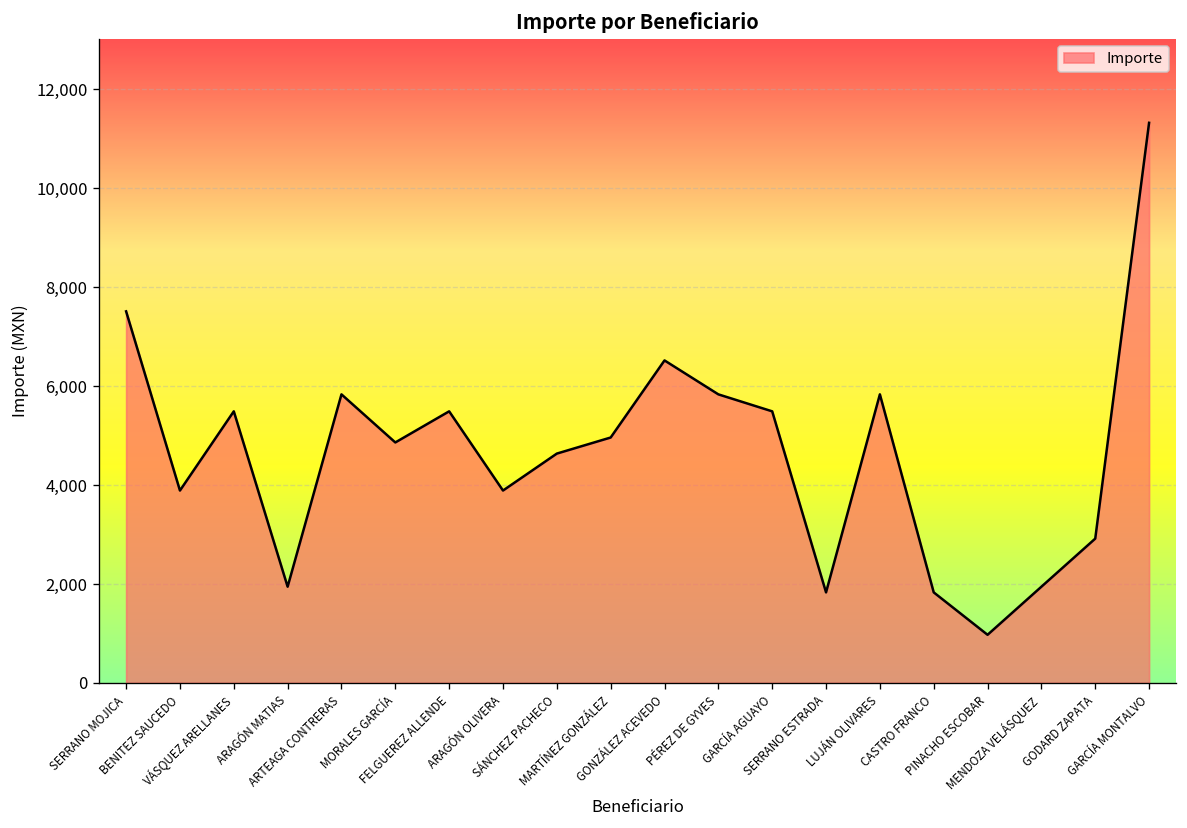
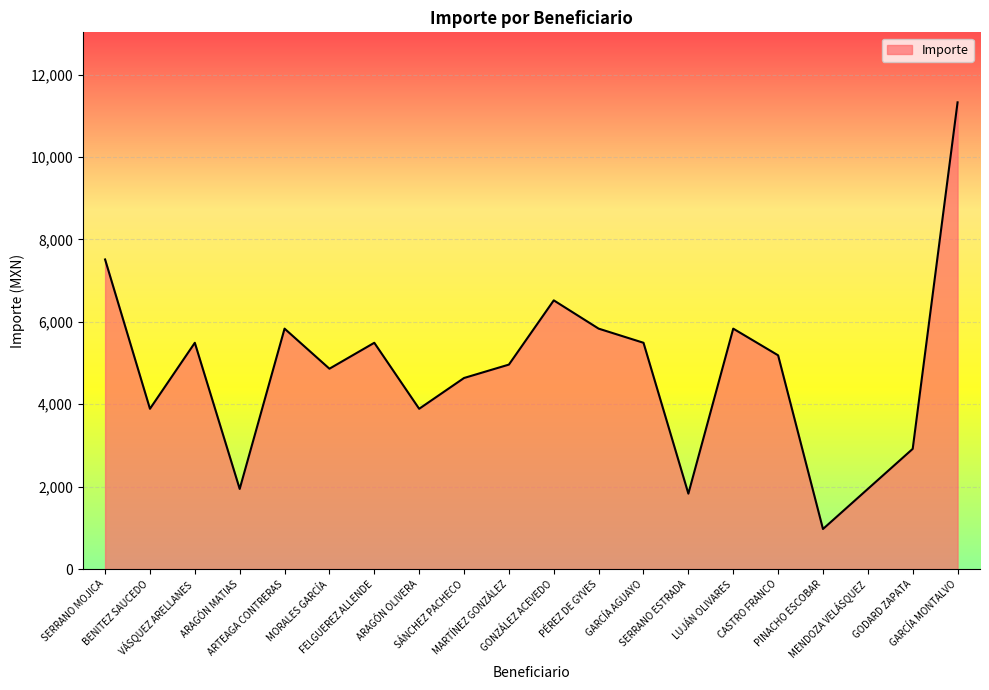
  {
    "SERRANO MOJICA": "7,500",
    "BENITEZ SAUCEDO": "3,900",
    "VÁSQUEZ ARELLANES": "5,500",
    "ARAGÓN MATIAS": "1,900",
    "ARTEAGA CONTRERAS": "5,800",
    "MORALES GARCÍA": "4,900",
    "FELGUEREZ ALLENDE": "5,500",
    "ARAGÓN OLIVERA": "3,900",
    "SÁNCHEZ PACHECO": "4,600",
    "MARTÍNEZ GONZÁLEZ": "5,000",
    "GONZÁLEZ ACEVEDO": "6,500",
    "PÉREZ DE GYVES": "5,800",
    "GARCÍA AGUAYO": "5,500",
    "SERRANO ESTRADA": "1,800",
    "LUJÁN OLIVARES": "5,800",
-   "CASTRO FRANCO": "1,800",
+   "CASTRO FRANCO": "5,200",
    "PINACHO ESCOBAR": "1,000",
    "MENDOZA VELÁSQUEZ": "1,900",
    "GODARD ZAPATA": "2,900",
    "GARCÍA MONTALVO": "11,300"
  }
